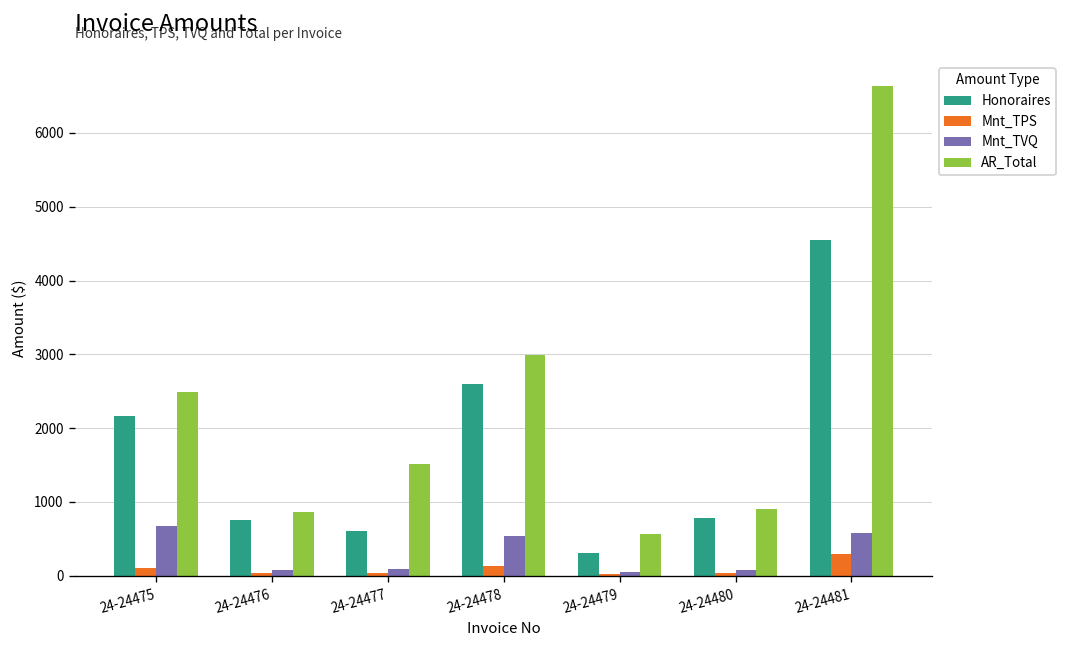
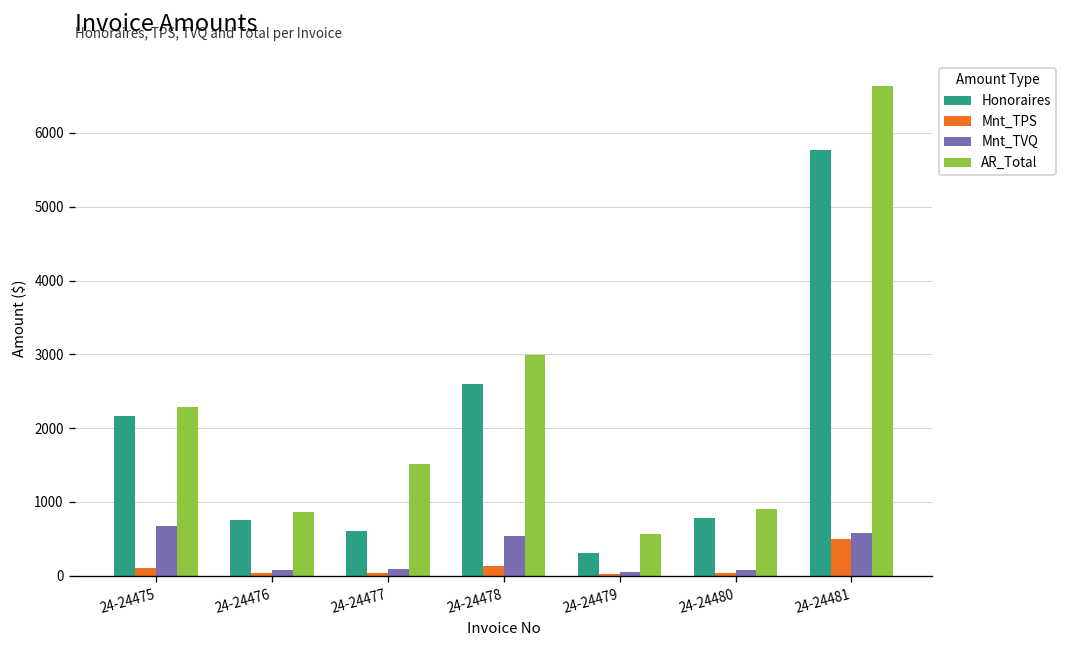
  {
    "Honoraires": {
      "24-24475": 2200,
      "24-24476": 800,
      "24-24477": 600,
      "24-24478": 2600,
      "24-24479": 300,
      "24-24480": 800,
-     "24-24481": 4500
+     "24-24481": 5800
    },
    "Mnt_TPS": {
      "24-24475": 100,
      "24-24477": 0,
      "24-24478": 100,
-     "24-24481": 300
+     "24-24481": 500
    },
    "Mnt_TVQ": {
      "24-24475": 700,
      "24-24476": 100,
      "24-24477": 100,
      "24-24478": 500,
      "24-24479": 0,
      "24-24480": 100,
      "24-24481": 600
    },
    "AR_Total": {
-     "24-24475": 2500,
+     "24-24475": 2300,
      "24-24476": 900,
      "24-24477": 1500,
      "24-24478": 3000,
      "24-24479": 600,
      "24-24480": 900,
      "24-24481": 6600
    }
  }
